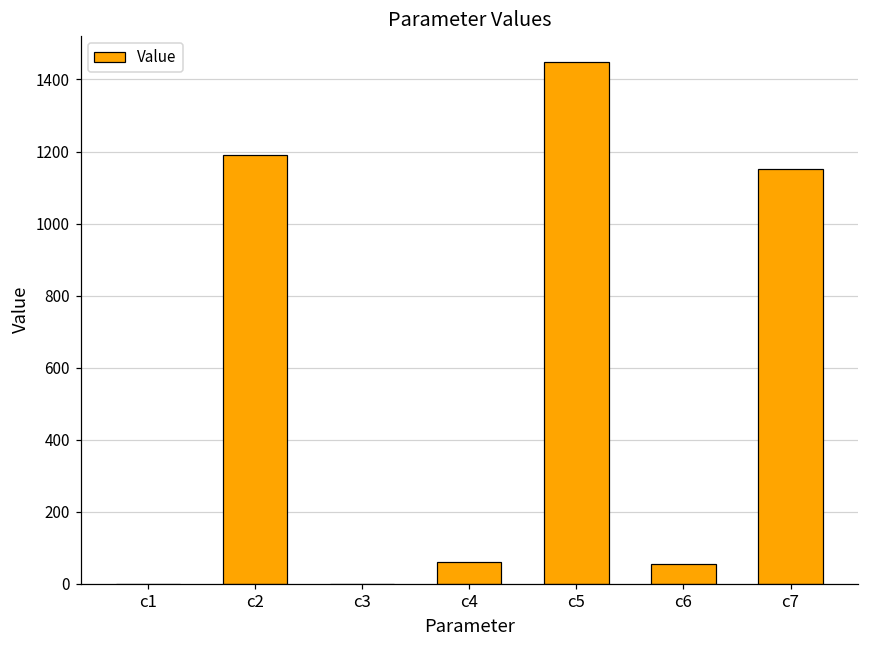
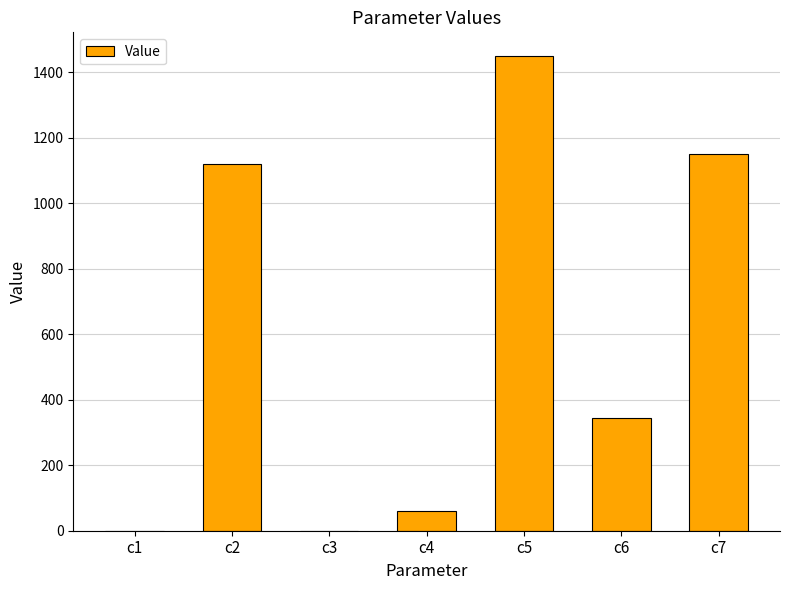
  {
-   "c2": 1190,
+   "c2": 1120,
    "c4": 60,
    "c5": 1450,
-   "c6": 60,
+   "c6": 340,
    "c7": 1150
  }
